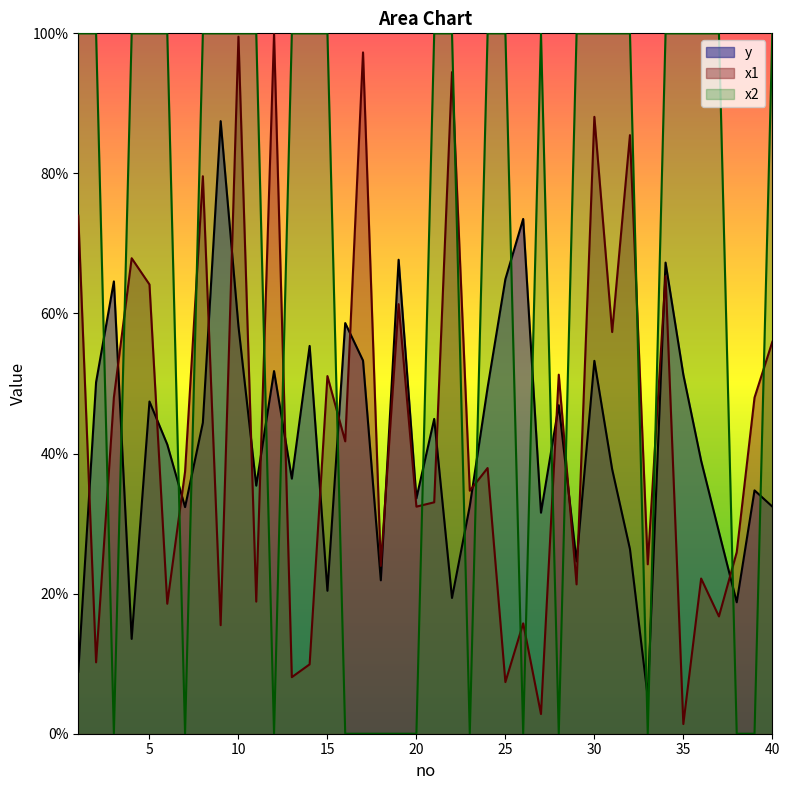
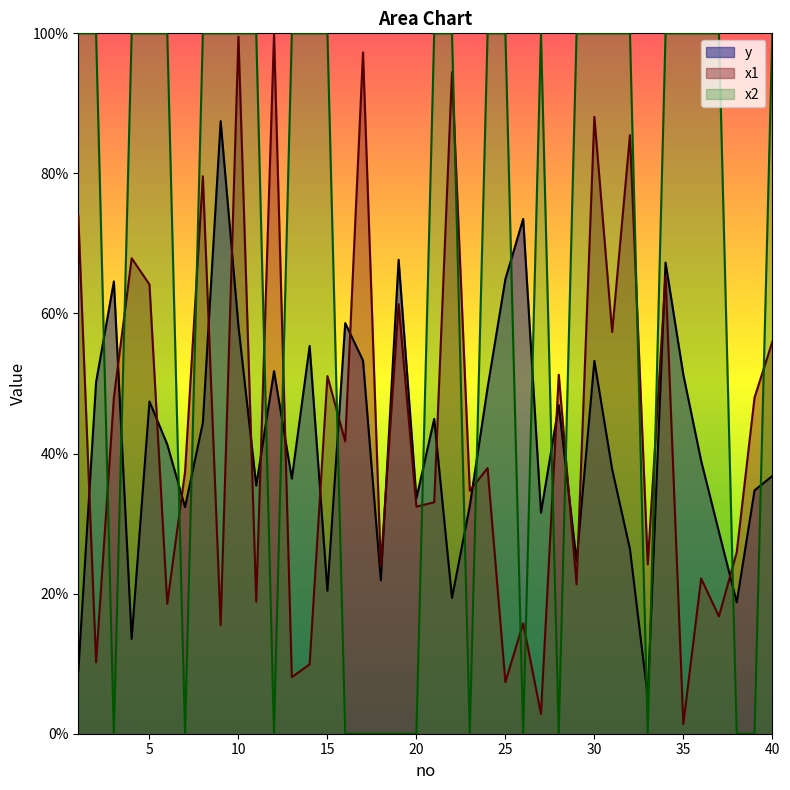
  {
    "y": {
      "5": "47%",
      "10": "58%",
      "15": "20%",
      "20": "34%",
      "25": "65%",
      "30": "53%",
      "35": "51%",
-     "40": "32%"
+     "40": "37%"
    },
    "x1": {
      "5": "64%",
      "10": "100%",
      "15": "51%",
      "20": "32%",
      "25": "7%",
      "30": "88%",
      "35": "1%",
      "40": "56%"
    },
    "x2": {
      "5": "100%",
      "10": "100%",
      "15": "100%",
      "20": "0%",
      "25": "100%",
      "30": "100%",
      "35": "100%",
      "40": "100%"
    }
  }
